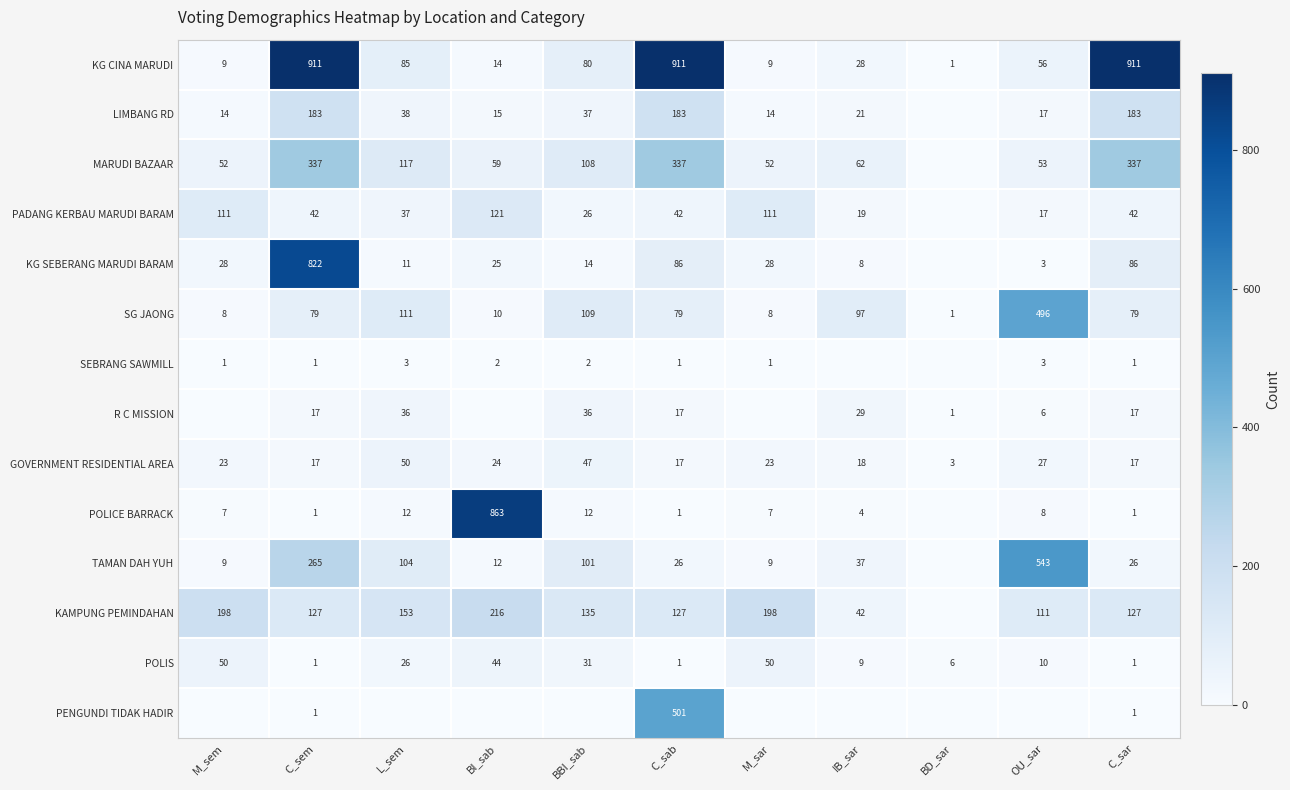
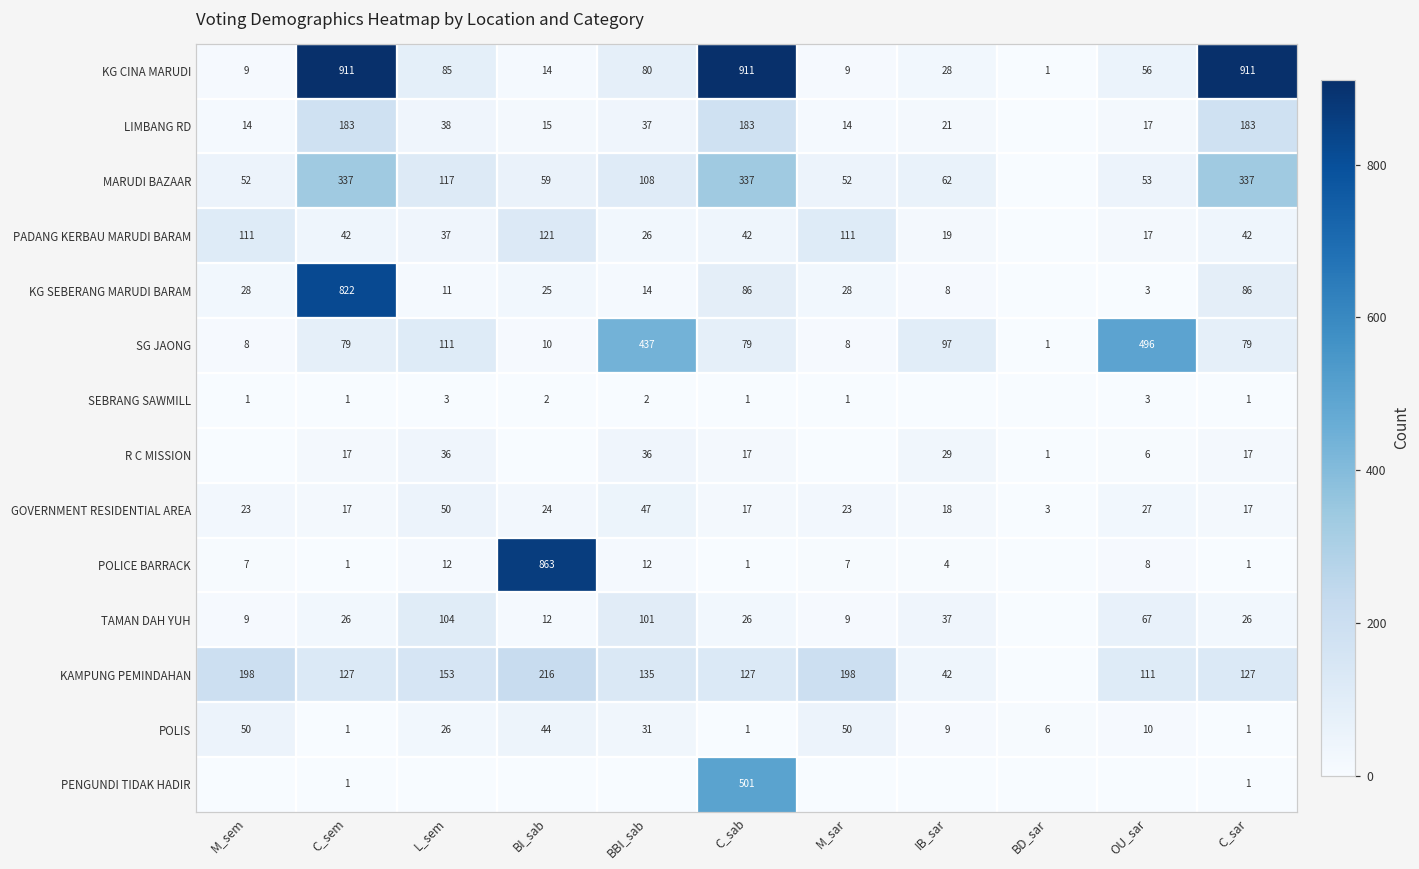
  {
    "KG CINA MARUDI": {
      "M_sem": 9,
      "C_sem": 911,
      "L_sem": 85,
      "BI_sab": 14,
      "BBI_sab": 80,
      "C_sab": 911,
      "M_sar": 9,
      "IB_sar": 28,
      "BD_sar": 1,
      "OU_sar": 56,
      "C_sar": 911
    },
    "LIMBANG RD": {
      "M_sem": 14,
      "C_sem": 183,
      "L_sem": 38,
      "BI_sab": 15,
      "BBI_sab": 37,
      "C_sab": 183,
      "M_sar": 14,
      "IB_sar": 21,
      "OU_sar": 17,
      "C_sar": 183
    },
    "MARUDI BAZAAR": {
      "M_sem": 52,
      "C_sem": 337,
      "L_sem": 117,
      "BI_sab": 59,
      "BBI_sab": 108,
      "C_sab": 337,
      "M_sar": 52,
      "IB_sar": 62,
      "OU_sar": 53,
      "C_sar": 337
    },
    "PADANG KERBAU MARUDI BARAM": {
      "M_sem": 111,
      "C_sem": 42,
      "L_sem": 37,
      "BI_sab": 121,
      "BBI_sab": 26,
      "C_sab": 42,
      "M_sar": 111,
      "IB_sar": 19,
      "OU_sar": 17,
      "C_sar": 42
    },
    "KG SEBERANG MARUDI BARAM": {
      "M_sem": 28,
      "C_sem": 822,
      "L_sem": 11,
      "BI_sab": 25,
      "BBI_sab": 14,
      "C_sab": 86,
      "M_sar": 28,
      "IB_sar": 8,
      "OU_sar": 3,
      "C_sar": 86
    },
    "SG JAONG": {
      "M_sem": 8,
      "C_sem": 79,
      "L_sem": 111,
      "BI_sab": 10,
-     "BBI_sab": 109,
+     "BBI_sab": 437,
      "C_sab": 79,
      "M_sar": 8,
      "IB_sar": 97,
      "BD_sar": 1,
      "OU_sar": 496,
      "C_sar": 79
    },
    "SEBRANG SAWMILL": {
      "M_sem": 1,
      "C_sem": 1,
      "L_sem": 3,
      "BI_sab": 2,
      "BBI_sab": 2,
      "C_sab": 1,
      "M_sar": 1,
      "OU_sar": 3,
      "C_sar": 1
    },
    "R C MISSION": {
      "C_sem": 17,
      "L_sem": 36,
      "BBI_sab": 36,
      "C_sab": 17,
      "IB_sar": 29,
      "BD_sar": 1,
      "OU_sar": 6,
      "C_sar": 17
    },
    "GOVERNMENT RESIDENTIAL AREA": {
      "M_sem": 23,
      "C_sem": 17,
      "L_sem": 50,
      "BI_sab": 24,
      "BBI_sab": 47,
      "C_sab": 17,
      "M_sar": 23,
      "IB_sar": 18,
      "BD_sar": 3,
      "OU_sar": 27,
      "C_sar": 17
    },
    "POLICE BARRACK": {
      "M_sem": 7,
      "C_sem": 1,
      "L_sem": 12,
      "BI_sab": 863,
      "BBI_sab": 12,
      "C_sab": 1,
      "M_sar": 7,
      "IB_sar": 4,
      "OU_sar": 8,
      "C_sar": 1
    },
    "TAMAN DAH YUH": {
      "M_sem": 9,
-     "C_sem": 265,
+     "C_sem": 26,
      "L_sem": 104,
      "BI_sab": 12,
      "BBI_sab": 101,
      "C_sab": 26,
      "M_sar": 9,
      "IB_sar": 37,
-     "OU_sar": 543,
+     "OU_sar": 67,
      "C_sar": 26
    },
    "KAMPUNG PEMINDAHAN": {
      "M_sem": 198,
      "C_sem": 127,
      "L_sem": 153,
      "BI_sab": 216,
      "BBI_sab": 135,
      "C_sab": 127,
      "M_sar": 198,
      "IB_sar": 42,
      "OU_sar": 111,
      "C_sar": 127
    },
    "POLIS": {
      "M_sem": 50,
      "C_sem": 1,
      "L_sem": 26,
      "BI_sab": 44,
      "BBI_sab": 31,
      "C_sab": 1,
      "M_sar": 50,
      "IB_sar": 9,
      "BD_sar": 6,
      "OU_sar": 10,
      "C_sar": 1
    },
    "PENGUNDI TIDAK HADIR": {
      "C_sem": 1,
      "C_sab": 501,
      "C_sar": 1
    }
  }
